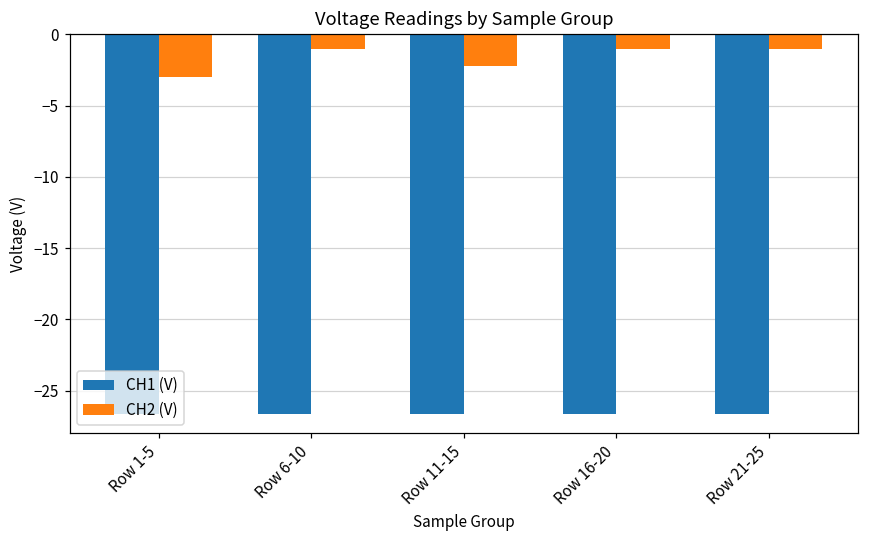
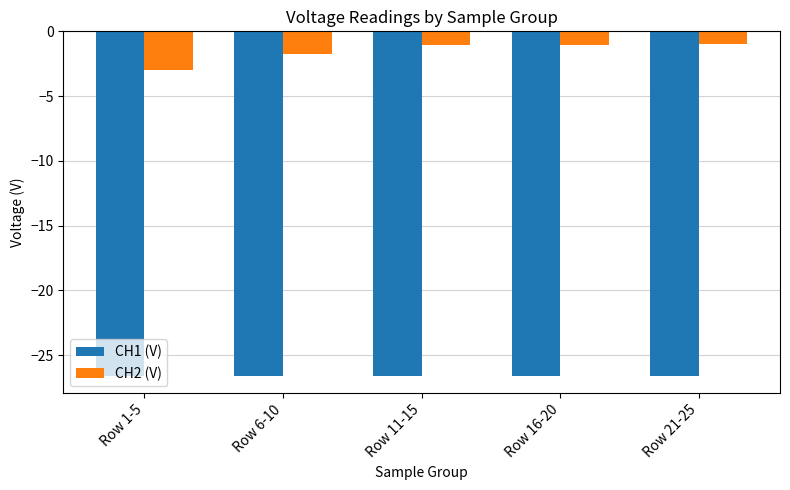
  {
    "CH1 (V)": {
      "Row 6-10": -26.6,
      "Row 11-15": -26.6,
      "Row 16-20": -26.6,
      "Row 21-25": -26.6
    },
    "CH2 (V)": {
      "Row 1-5": -3.0,
-     "Row 6-10": -1.0,
-     "Row 11-15": -2.2,
+     "Row 6-10": -1.8,
+     "Row 11-15": -1.0,
      "Row 16-20": -1.0,
      "Row 21-25": -1.0
    }
  }
